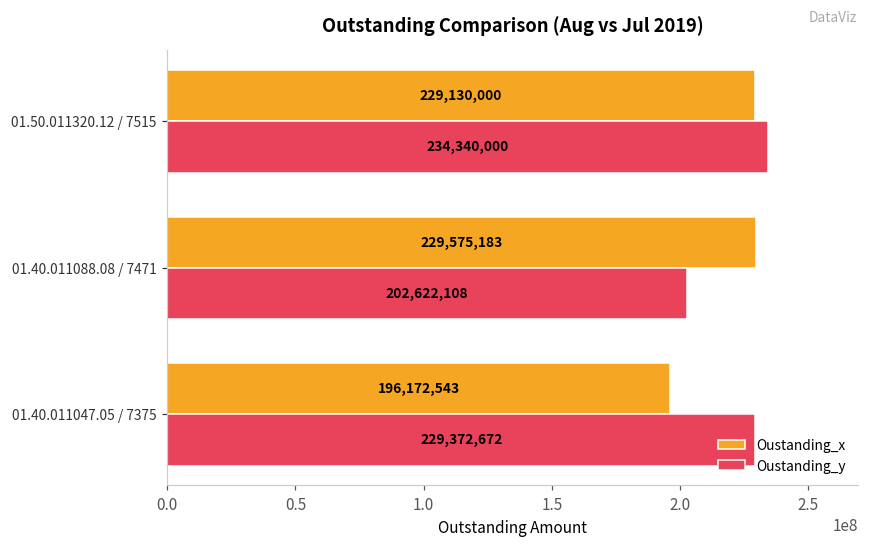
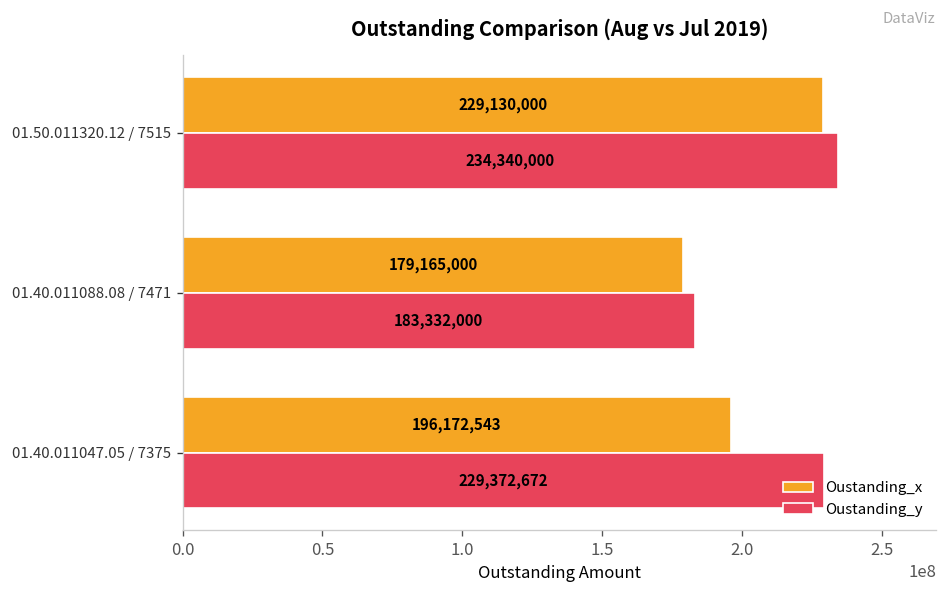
  {
    "Oustanding_x": {
      "01.50.011320.12 / 7515": "229,130,000",
-     "01.40.011088.08 / 7471": "229,575,183",
+     "01.40.011088.08 / 7471": "179,165,000",
      "01.40.011047.05 / 7375": "196,172,543"
    },
    "Oustanding_y": {
      "01.50.011320.12 / 7515": "234,340,000",
-     "01.40.011088.08 / 7471": "202,622,108",
+     "01.40.011088.08 / 7471": "183,332,000",
      "01.40.011047.05 / 7375": "229,372,672"
    }
  }
